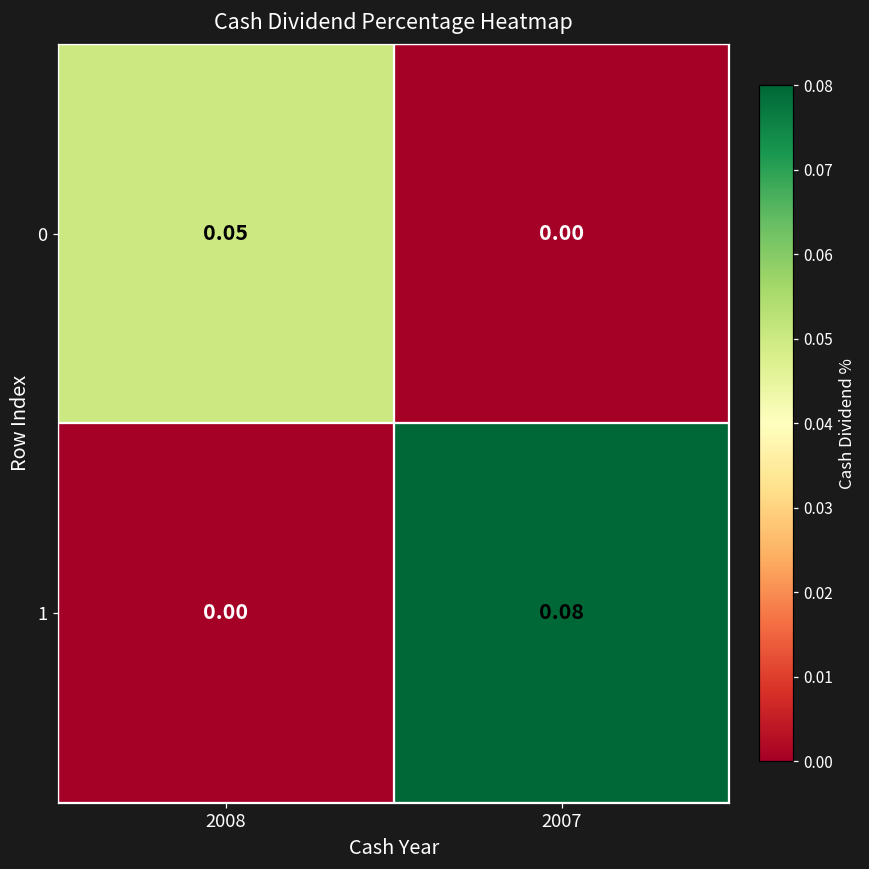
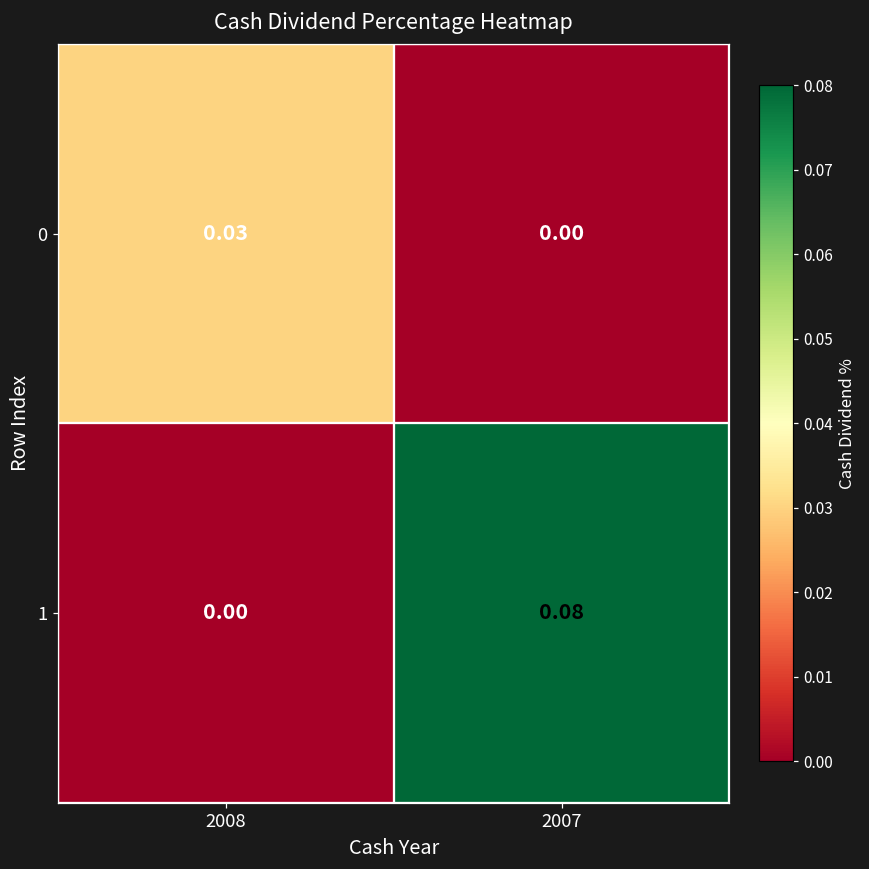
  {
    "0": {
-     "2008": 0.05,
+     "2008": 0.03,
      "2007": 0.00
    },
    "1": {
      "2008": 0.00,
      "2007": 0.08
    }
  }
